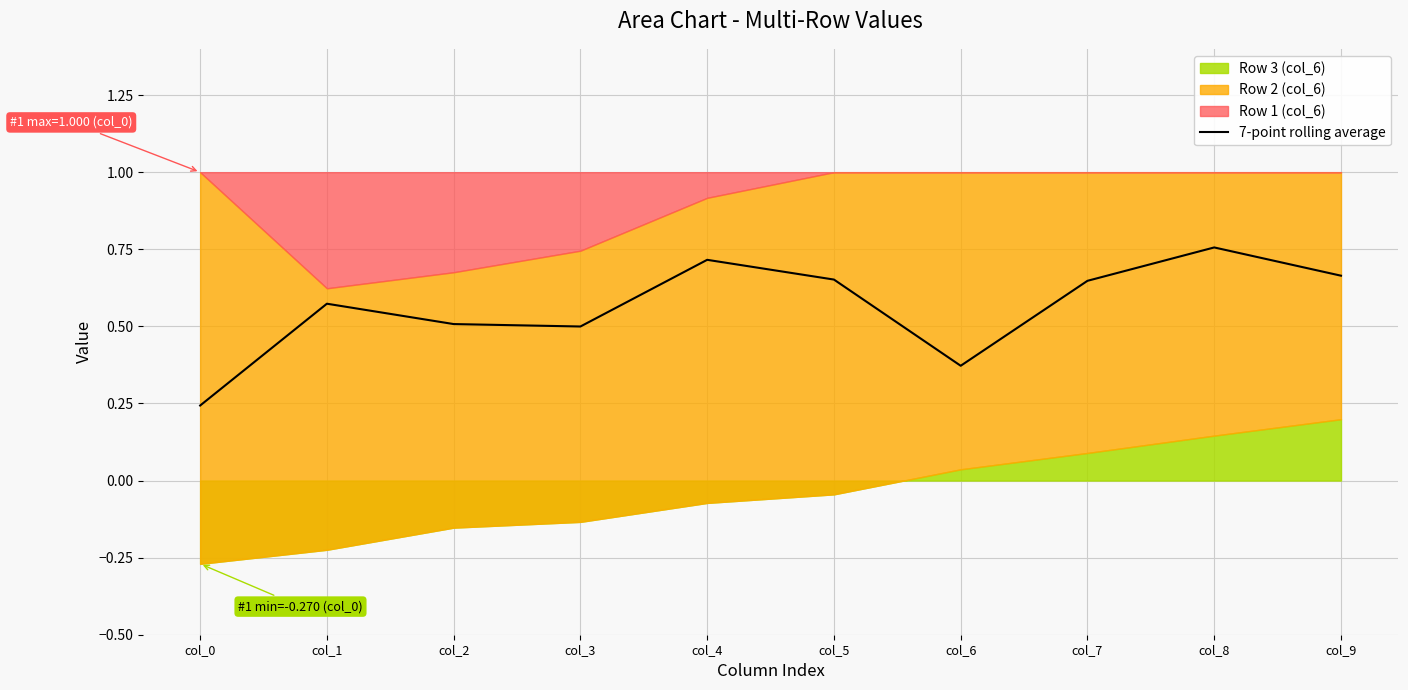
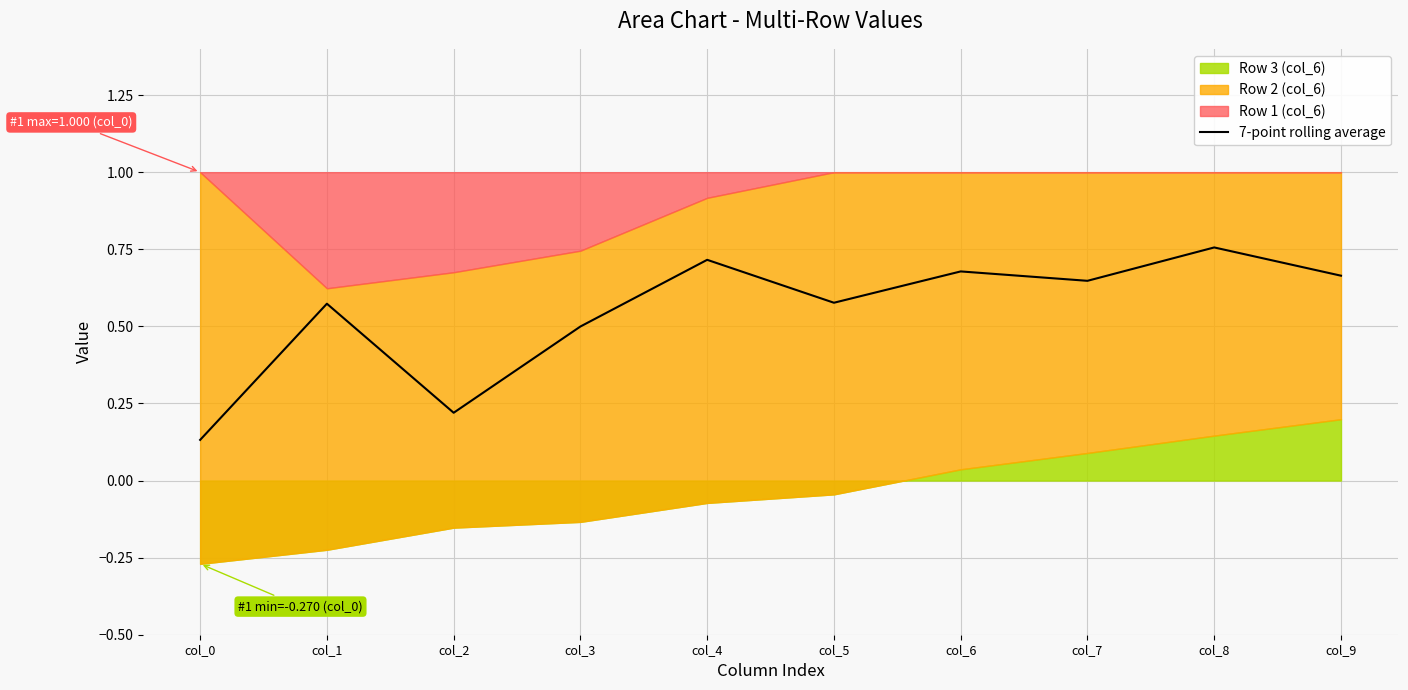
  {
    "7-point rolling average": {
-     "col_0": 0.24,
+     "col_0": 0.13,
      "col_1": 0.57,
-     "col_2": 0.51,
+     "col_2": 0.22,
      "col_3": 0.50,
      "col_4": 0.72,
-     "col_5": 0.65,
-     "col_6": 0.37,
+     "col_5": 0.58,
+     "col_6": 0.68,
      "col_7": 0.65,
      "col_8": 0.76,
      "col_9": 0.66
    }
  }
